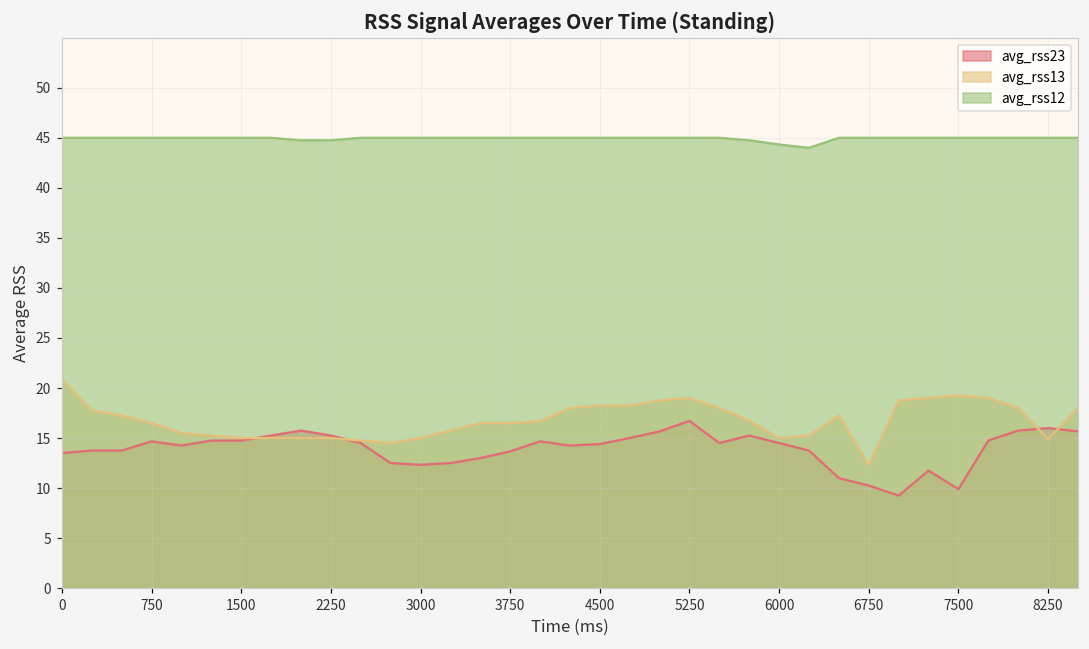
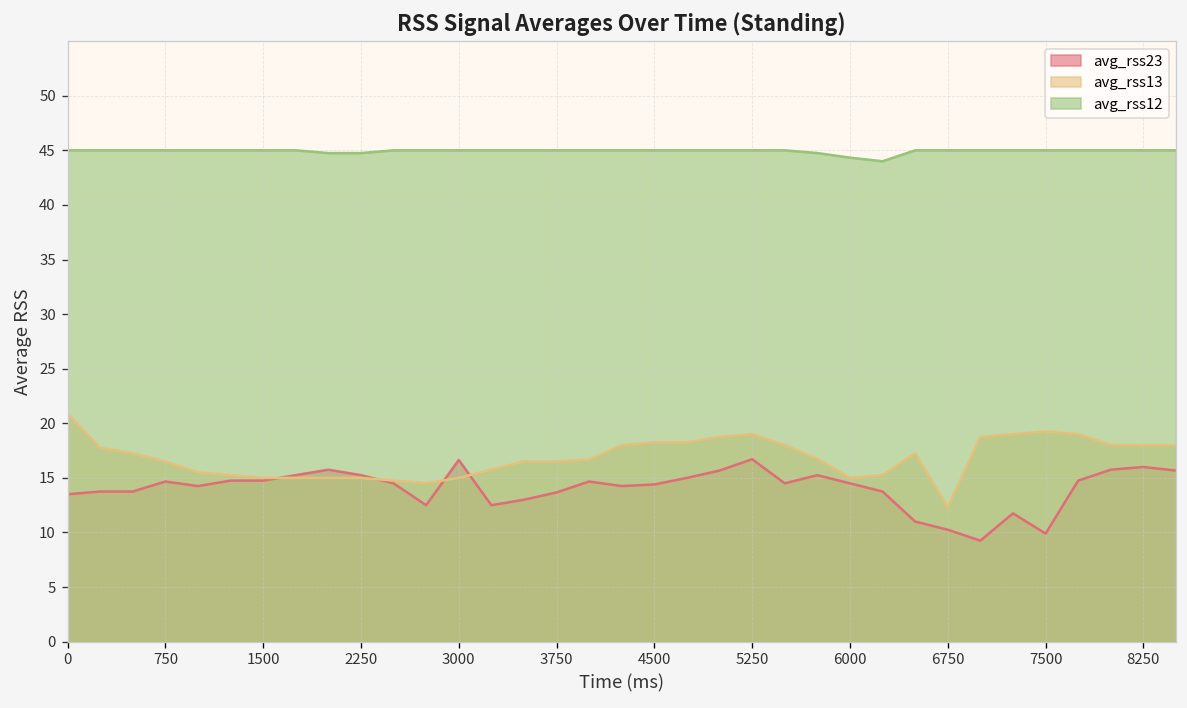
  {
    "avg_rss23": {
      "0": 14,
      "750": 15,
-     "3000": 12,
+     "3000": 17,
      "3750": 14,
      "4500": 14,
      "5250": 17,
      "6000": 15,
      "6750": 10,
      "7500": 10,
      "8250": 16
    },
    "avg_rss13": {
      "0": 21,
      "750": 17,
      "3000": 15,
      "3750": 17,
      "4500": 18,
      "5250": 19,
      "6000": 15,
      "6750": 12,
      "7500": 19,
-     "8250": 15
+     "8250": 18
    },
    "avg_rss12": {
      "0": 45,
      "750": 45,
      "1500": 45,
      "2250": 45,
      "3000": 45,
      "3750": 45,
      "4500": 45,
      "5250": 45,
      "6000": 44,
      "6750": 45,
      "7500": 45,
      "8250": 45
    }
  }
